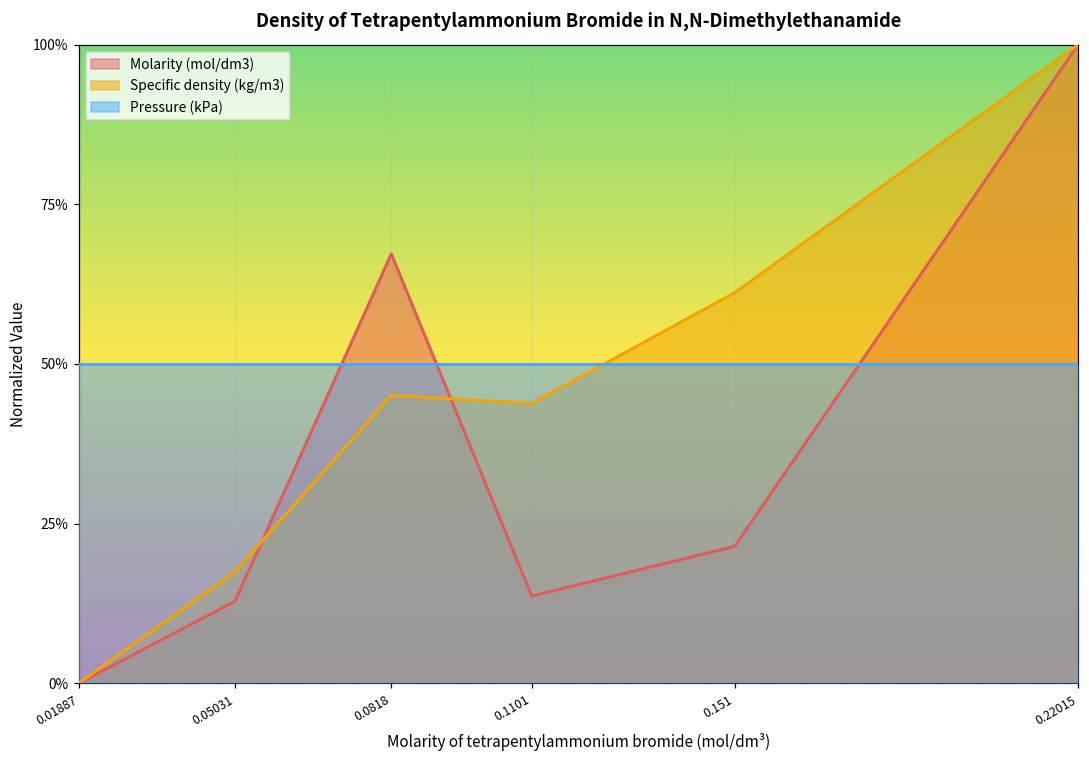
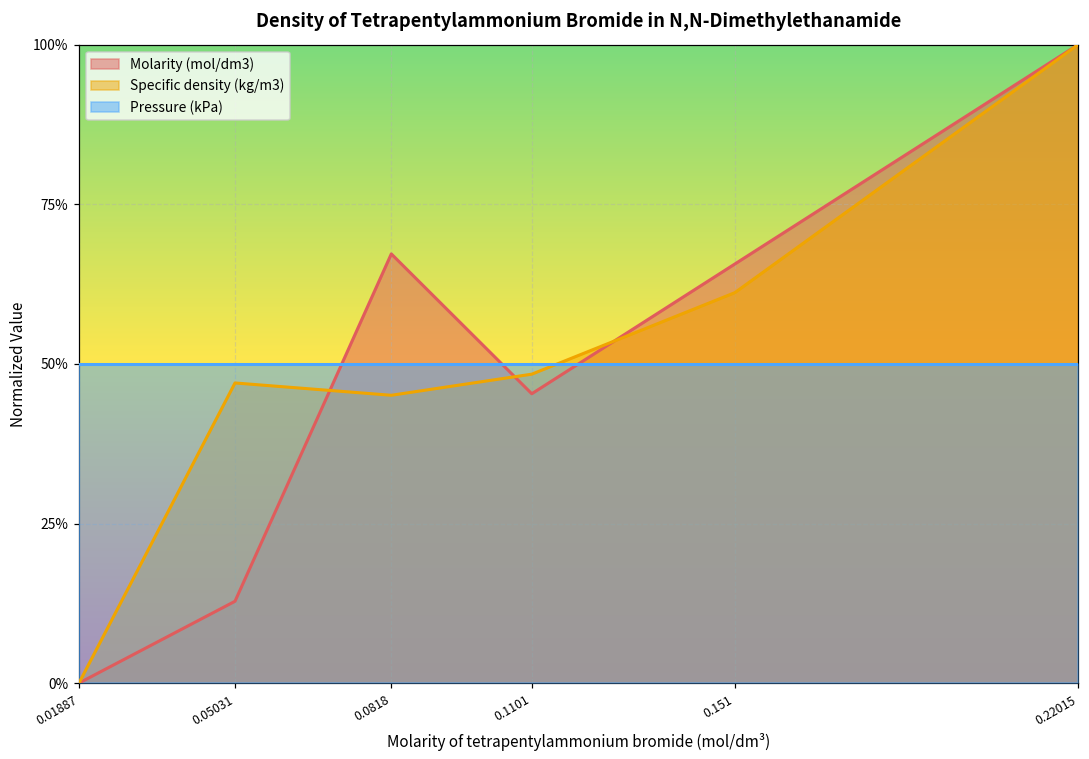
  {
    "Molarity (mol/dm3)": {
      "0.05031": "13%",
      "0.0818": "67%",
-     "0.1101": "14%",
-     "0.151": "21%"
+     "0.1101": "45%",
+     "0.151": "66%"
    },
    "Specific density (kg/m3)": {
-     "0.05031": "17%",
+     "0.05031": "47%",
      "0.0818": "45%",
-     "0.1101": "44%",
+     "0.1101": "48%",
      "0.151": "61%"
    },
    "Pressure (kPa)": {
      "0.01887": "50%",
      "0.05031": "50%",
      "0.0818": "50%",
      "0.1101": "50%",
      "0.151": "50%",
      "0.22015": "50%"
    }
  }
